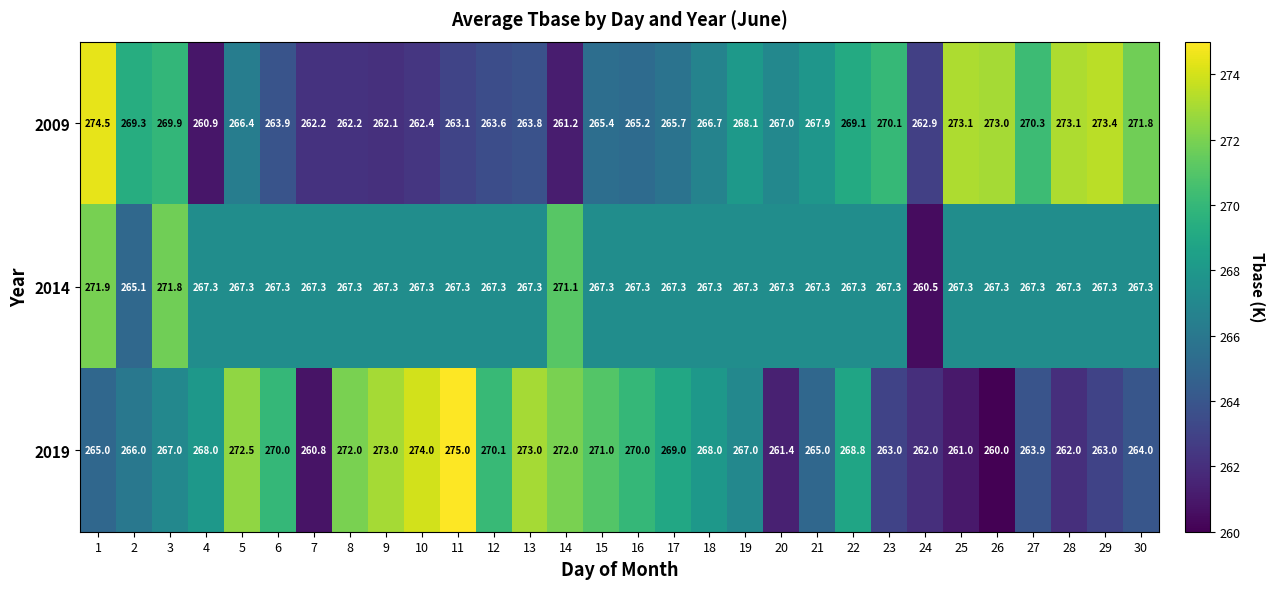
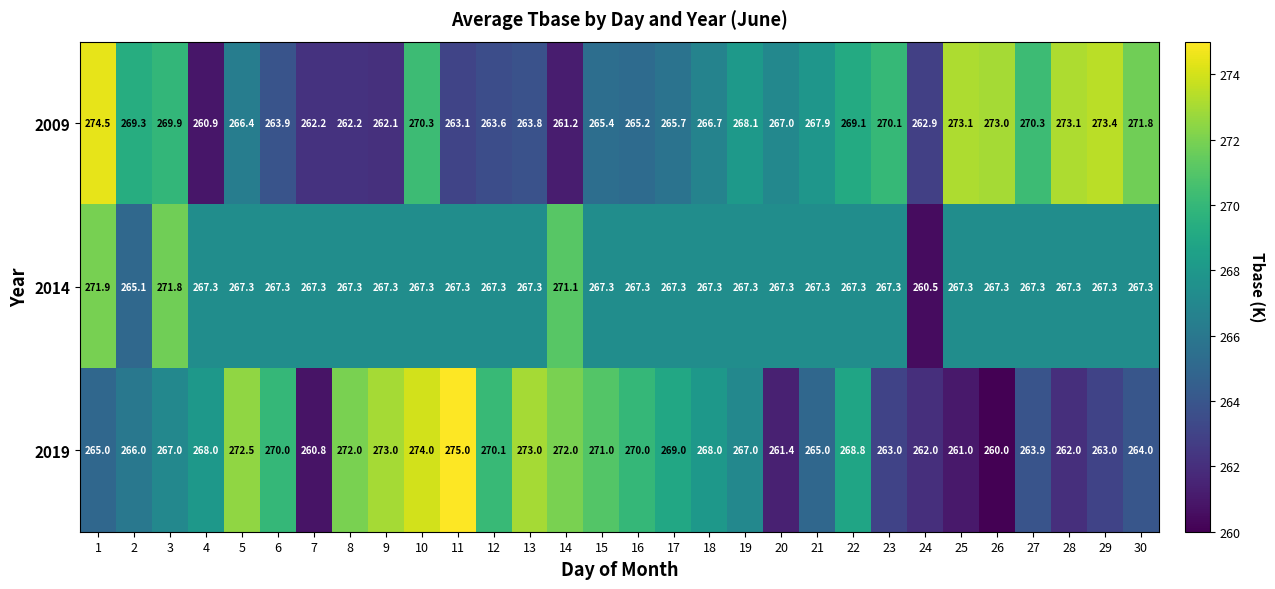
  {
    "2009": {
      "1": 274.5,
      "2": 269.3,
      "3": 269.9,
      "4": 260.9,
      "5": 266.4,
      "6": 263.9,
      "7": 262.2,
      "8": 262.2,
      "9": 262.1,
-     "10": 262.4,
+     "10": 270.3,
      "11": 263.1,
      "12": 263.6,
      "13": 263.8,
      "14": 261.2,
      "15": 265.4,
      "16": 265.2,
      "17": 265.7,
      "18": 266.7,
      "19": 268.1,
      "20": 267.0,
      "21": 267.9,
      "22": 269.1,
      "23": 270.1,
      "24": 262.9,
      "25": 273.1,
      "26": 273.0,
      "27": 270.3,
      "28": 273.1,
      "29": 273.4,
      "30": 271.8
    },
    "2014": {
      "1": 271.9,
      "2": 265.1,
      "3": 271.8,
      "4": 267.3,
      "5": 267.3,
      "6": 267.3,
      "7": 267.3,
      "8": 267.3,
      "9": 267.3,
      "10": 267.3,
      "11": 267.3,
      "12": 267.3,
      "13": 267.3,
      "14": 271.1,
      "15": 267.3,
      "16": 267.3,
      "17": 267.3,
      "18": 267.3,
      "19": 267.3,
      "20": 267.3,
      "21": 267.3,
      "22": 267.3,
      "23": 267.3,
      "24": 260.5,
      "25": 267.3,
      "26": 267.3,
      "27": 267.3,
      "28": 267.3,
      "29": 267.3,
      "30": 267.3
    },
    "2019": {
      "1": 265.0,
      "2": 266.0,
      "3": 267.0,
      "4": 268.0,
      "5": 272.5,
      "6": 270.0,
      "7": 260.8,
      "8": 272.0,
      "9": 273.0,
      "10": 274.0,
      "11": 275.0,
      "12": 270.1,
      "13": 273.0,
      "14": 272.0,
      "15": 271.0,
      "16": 270.0,
      "17": 269.0,
      "18": 268.0,
      "19": 267.0,
      "20": 261.4,
      "21": 265.0,
      "22": 268.8,
      "23": 263.0,
      "24": 262.0,
      "25": 261.0,
      "26": 260.0,
      "27": 263.9,
      "28": 262.0,
      "29": 263.0,
      "30": 264.0
    }
  }
